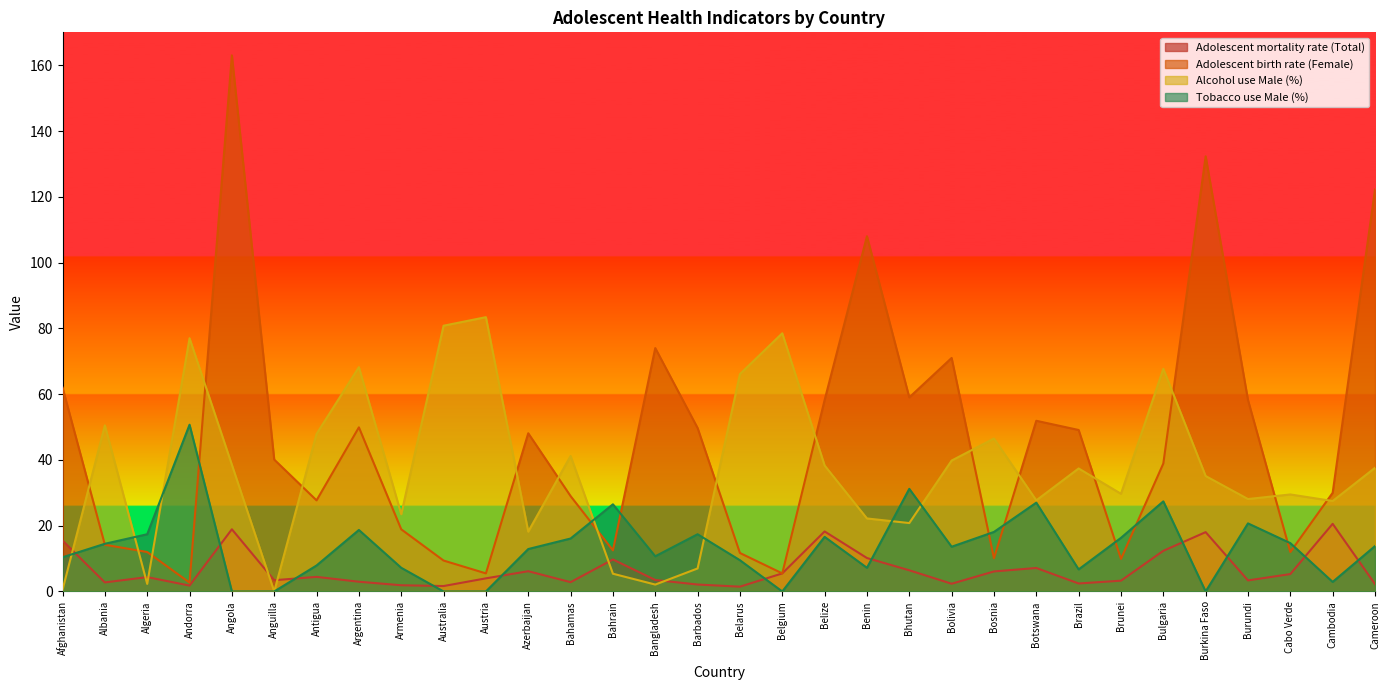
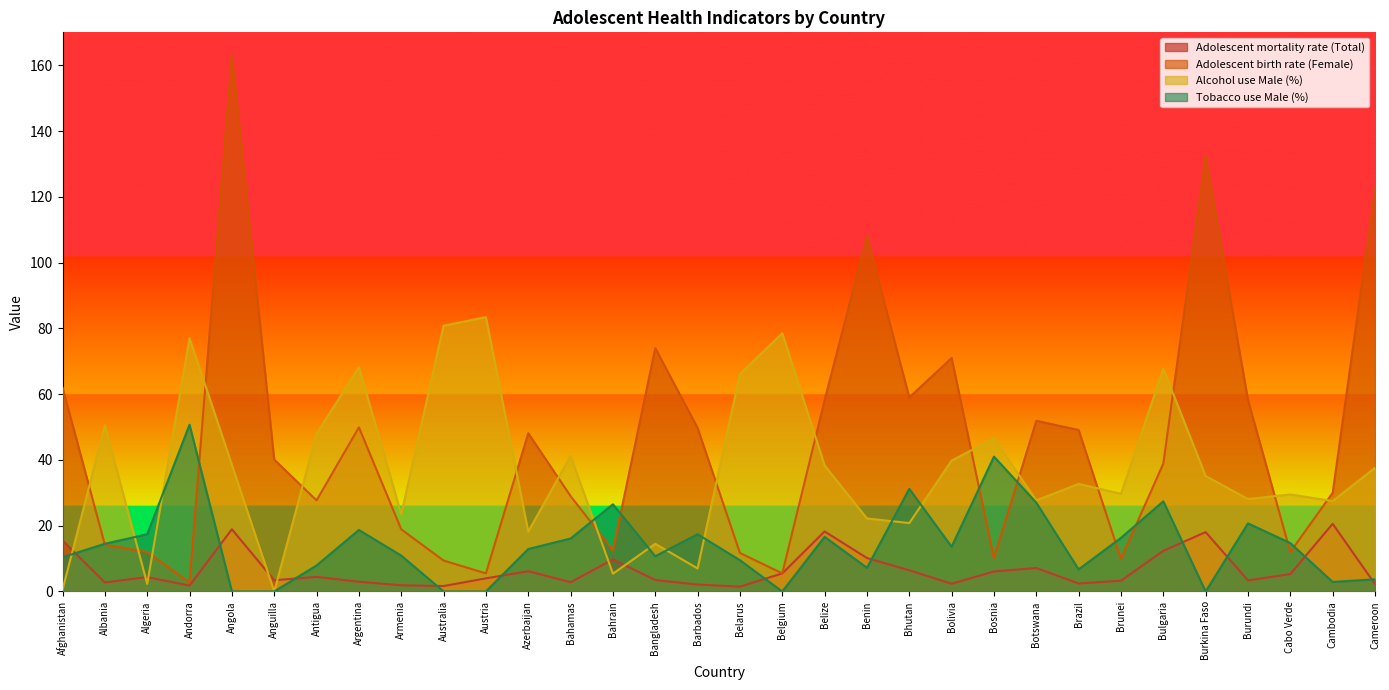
  {
    "Alcohol use Male (%)": {
      "Afghanistan": 1,
      "Albania": 51,
      "Algeria": 2,
      "Andorra": 77,
      "Angola": 39,
      "Antigua": 48,
      "Argentina": 68,
      "Armenia": 24,
      "Australia": 81,
      "Austria": 83,
      "Azerbaijan": 18,
      "Bahamas": 41,
      "Bahrain": 5,
-     "Bangladesh": 2,
+     "Bangladesh": 15,
      "Barbados": 7,
      "Belarus": 66,
      "Belgium": 79,
      "Belize": 38,
      "Benin": 22,
      "Bhutan": 21,
      "Bolivia": 40,
      "Bosnia": 47,
-     "Brazil": 37,
+     "Brazil": 33,
      "Brunei": 30,
      "Bulgaria": 68,
      "Burkina Faso": 35,
      "Burundi": 28,
      "Cabo Verde": 30,
      "Cambodia": 28,
      "Cameroon": 38
    },
    "Tobacco use Male (%)": {
      "Afghanistan": 10,
      "Algeria": 17,
      "Andorra": 51,
      "Angola": 0,
      "Antigua": 8,
      "Argentina": 19,
-     "Armenia": 7,
+     "Armenia": 11,
      "Australia": 0,
      "Austria": 0,
      "Azerbaijan": 13,
      "Bahamas": 16,
      "Bahrain": 27,
      "Bangladesh": 11,
      "Barbados": 17,
      "Belarus": 10,
      "Belgium": 0,
      "Belize": 17,
      "Benin": 7,
      "Bhutan": 31,
      "Bolivia": 14,
-     "Bosnia": 18,
+     "Bosnia": 41,
      "Brazil": 7,
      "Brunei": 16,
      "Bulgaria": 27,
      "Burkina Faso": 0,
      "Burundi": 21,
      "Cabo Verde": 15,
      "Cambodia": 3,
-     "Cameroon": 14
+     "Cameroon": 4
    }
  }
